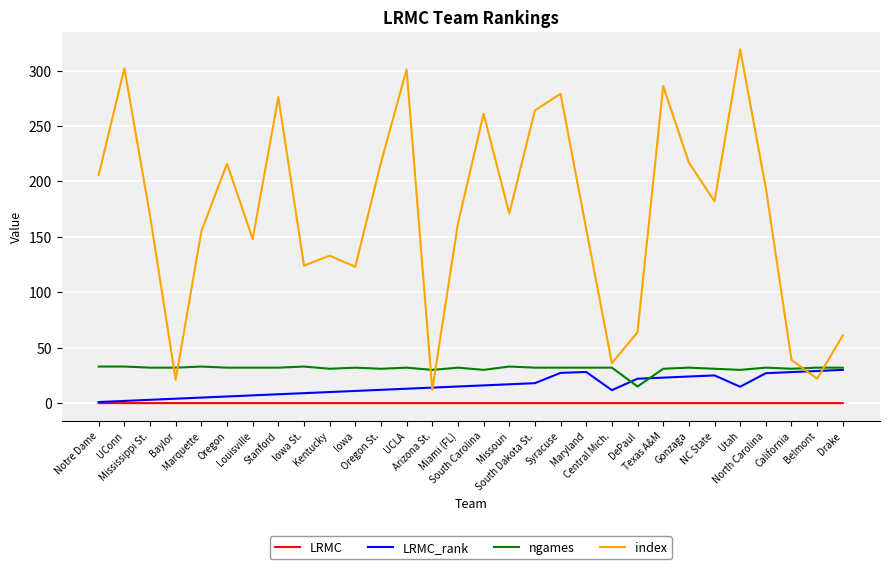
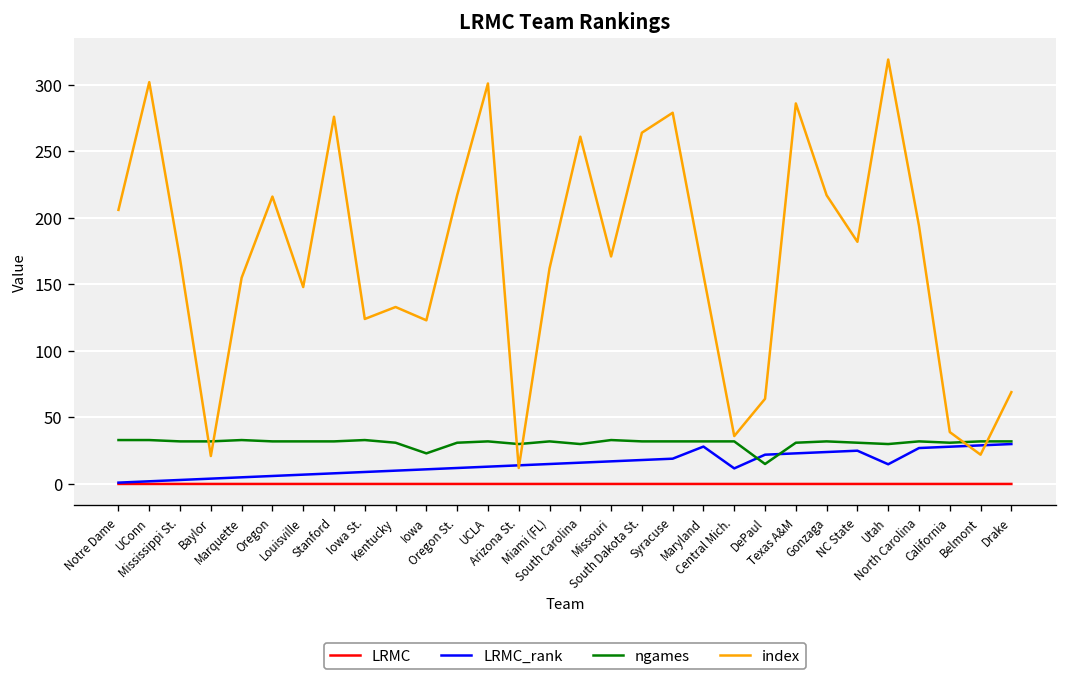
  {
    "LRMC": {
      "Mississippi St.": 0,
      "Baylor": 0,
      "Marquette": 0,
      "Oregon": 0,
      "Louisville": 0,
      "Stanford": 0,
      "Iowa St.": 0,
      "Kentucky": 0,
      "Iowa": 0,
      "Oregon St.": 0,
      "UCLA": 0,
      "Arizona St.": 0,
      "Miami (FL)": 0,
      "South Carolina": 0,
      "Missouri": 0,
      "South Dakota St.": 0,
      "Syracuse": 0,
      "Maryland": 0,
      "Central Mich.": 0,
      "DePaul": 0,
      "Texas A&M": 0,
      "Gonzaga": 0,
      "NC State": 0,
      "Utah": 0,
      "North Carolina": 0,
      "California": 0,
      "Belmont": 0,
      "Drake": 0
    },
    "LRMC_rank": {
      "Mississippi St.": 3,
      "Baylor": 4,
      "Marquette": 5,
      "Oregon": 6,
      "Louisville": 7,
      "Stanford": 8,
      "Iowa St.": 9,
      "Kentucky": 10,
      "Iowa": 11,
      "Oregon St.": 12,
      "UCLA": 13,
      "Miami (FL)": 15,
      "South Carolina": 16,
      "Missouri": 17,
      "South Dakota St.": 18,
-     "Syracuse": 27,
+     "Syracuse": 19,
      "Maryland": 28,
      "Central Mich.": 12,
      "DePaul": 22,
      "Texas A&M": 23,
      "Gonzaga": 24,
      "NC State": 25,
      "Utah": 15,
      "North Carolina": 27,
      "California": 28,
      "Belmont": 29
    },
    "ngames": {
      "Notre Dame": 33,
      "UConn": 33,
      "Mississippi St.": 32,
      "Baylor": 32,
      "Marquette": 33,
      "Oregon": 32,
      "Louisville": 32,
      "Stanford": 32,
      "Iowa St.": 33,
      "Kentucky": 31,
-     "Iowa": 32,
+     "Iowa": 23,
      "Oregon St.": 31,
      "UCLA": 32,
      "Arizona St.": 30,
      "Miami (FL)": 32,
      "South Carolina": 30,
      "Missouri": 33,
      "South Dakota St.": 32,
      "Syracuse": 32,
      "Maryland": 32,
      "Central Mich.": 32,
      "DePaul": 15,
      "Texas A&M": 31,
      "Gonzaga": 32,
      "NC State": 31,
      "Utah": 30,
      "North Carolina": 32,
      "California": 31,
      "Belmont": 32
    },
    "index": {
      "Notre Dame": 206,
      "UConn": 302,
      "Mississippi St.": 169,
      "Baylor": 21,
      "Marquette": 155,
      "Oregon": 216,
      "Louisville": 148,
      "Stanford": 276,
      "Iowa St.": 124,
      "Kentucky": 133,
      "Iowa": 123,
      "Oregon St.": 217,
      "UCLA": 301,
      "Miami (FL)": 162,
      "South Carolina": 261,
      "Missouri": 171,
      "South Dakota St.": 264,
      "Syracuse": 279,
      "Maryland": 157,
      "Central Mich.": 36,
      "DePaul": 64,
      "Texas A&M": 286,
      "Gonzaga": 217,
      "NC State": 182,
      "Utah": 319,
      "North Carolina": 194,
      "California": 39,
      "Belmont": 22,
-     "Drake": 61
+     "Drake": 69
    }
  }
